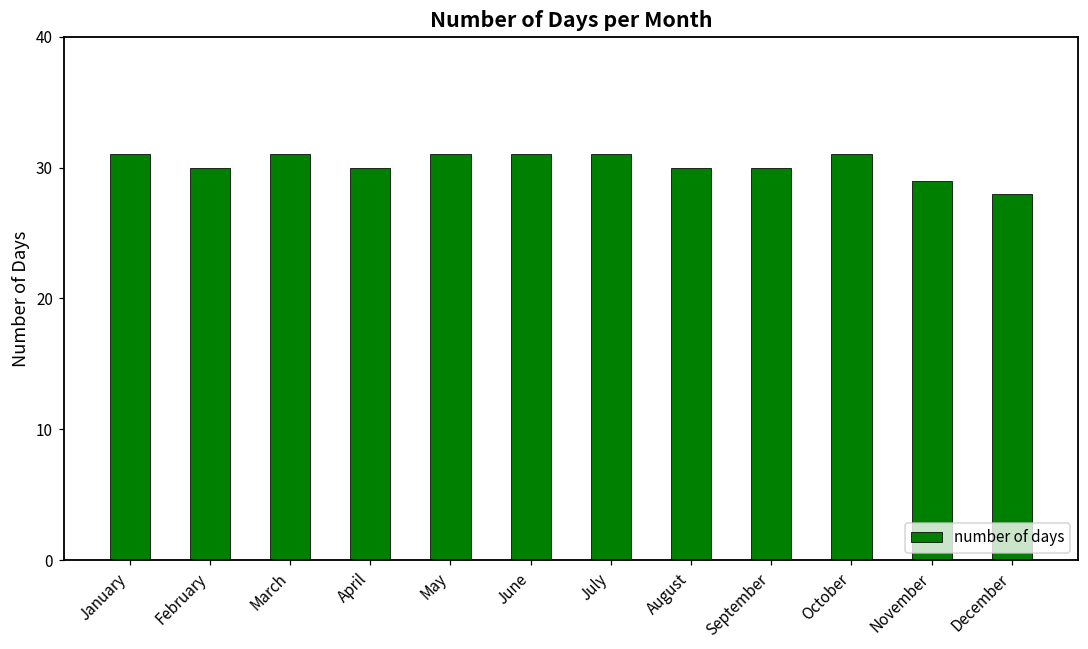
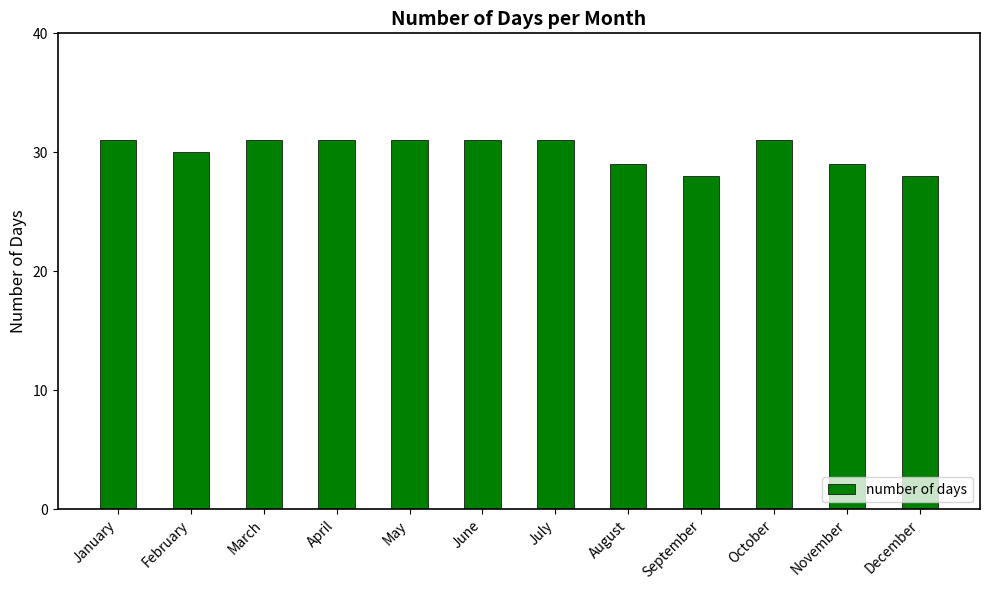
  {
    "January": 31,
    "February": 30,
    "March": 31,
-   "April": 30,
+   "April": 31,
    "May": 31,
    "June": 31,
    "July": 31,
-   "August": 30,
-   "September": 30,
+   "August": 29,
+   "September": 28,
    "October": 31,
    "November": 29,
    "December": 28
  }
